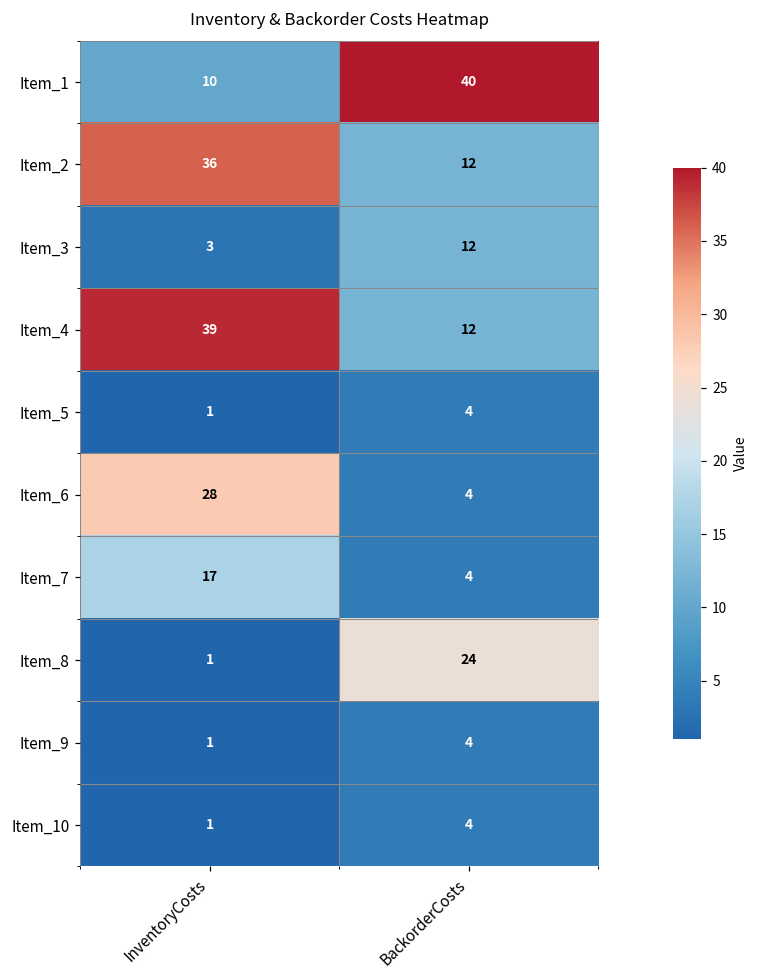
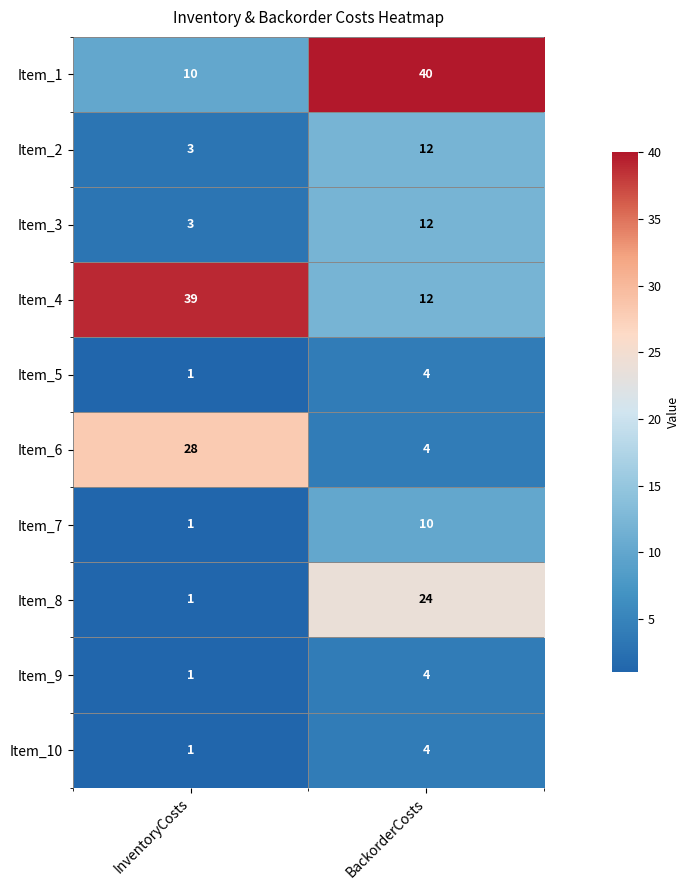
  {
    "Item_1": {
      "InventoryCosts": 10,
      "BackorderCosts": 40
    },
    "Item_2": {
-     "InventoryCosts": 36,
+     "InventoryCosts": 3,
      "BackorderCosts": 12
    },
    "Item_3": {
      "InventoryCosts": 3,
      "BackorderCosts": 12
    },
    "Item_4": {
      "InventoryCosts": 39,
      "BackorderCosts": 12
    },
    "Item_5": {
      "InventoryCosts": 1,
      "BackorderCosts": 4
    },
    "Item_6": {
      "InventoryCosts": 28,
      "BackorderCosts": 4
    },
    "Item_7": {
-     "InventoryCosts": 17,
-     "BackorderCosts": 4
+     "InventoryCosts": 1,
+     "BackorderCosts": 10
    },
    "Item_8": {
      "InventoryCosts": 1,
      "BackorderCosts": 24
    },
    "Item_9": {
      "InventoryCosts": 1,
      "BackorderCosts": 4
    },
    "Item_10": {
      "InventoryCosts": 1,
      "BackorderCosts": 4
    }
  }
